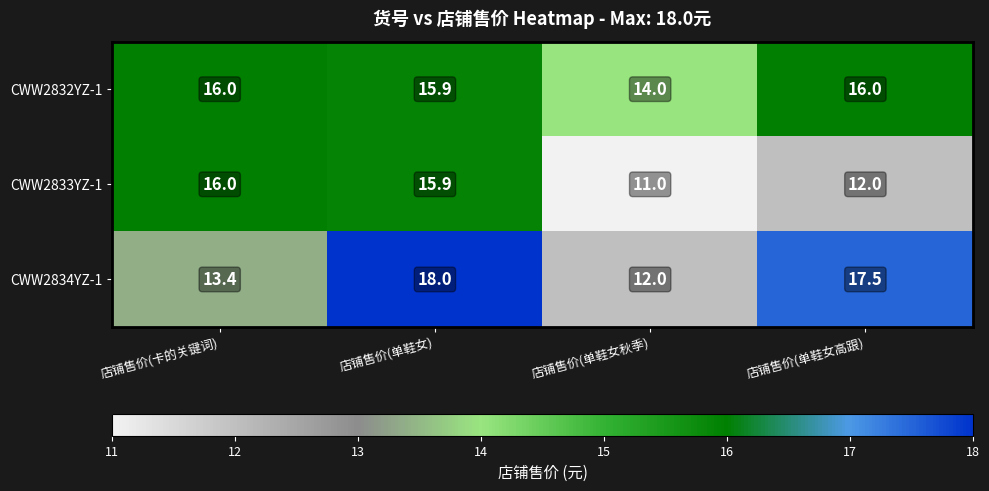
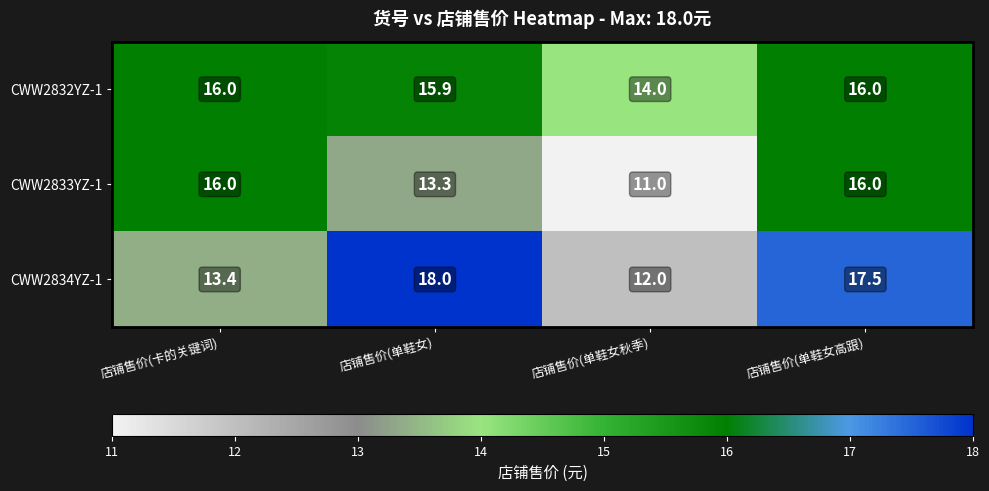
  {
    "CWW2833YZ-1": {
-     "店铺售价(单鞋女)": 15.9,
-     "店铺售价(单鞋女高跟)": 12.0
+     "店铺售价(单鞋女)": 13.3,
+     "店铺售价(单鞋女高跟)": 16.0
    }
  }
